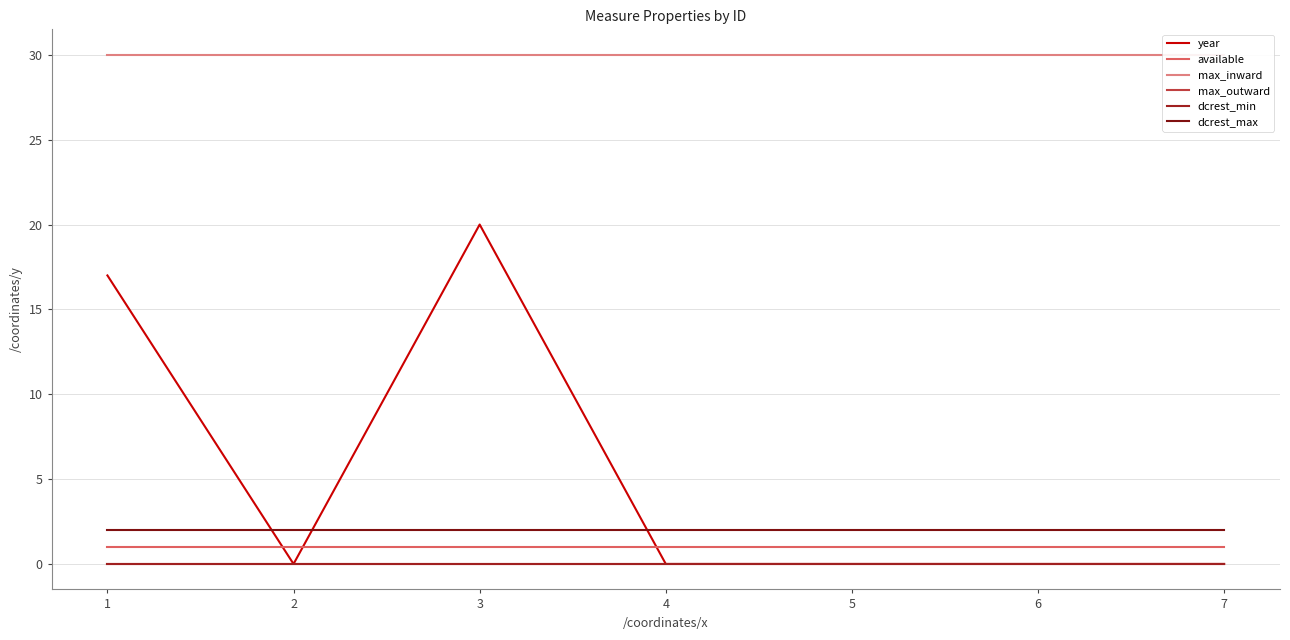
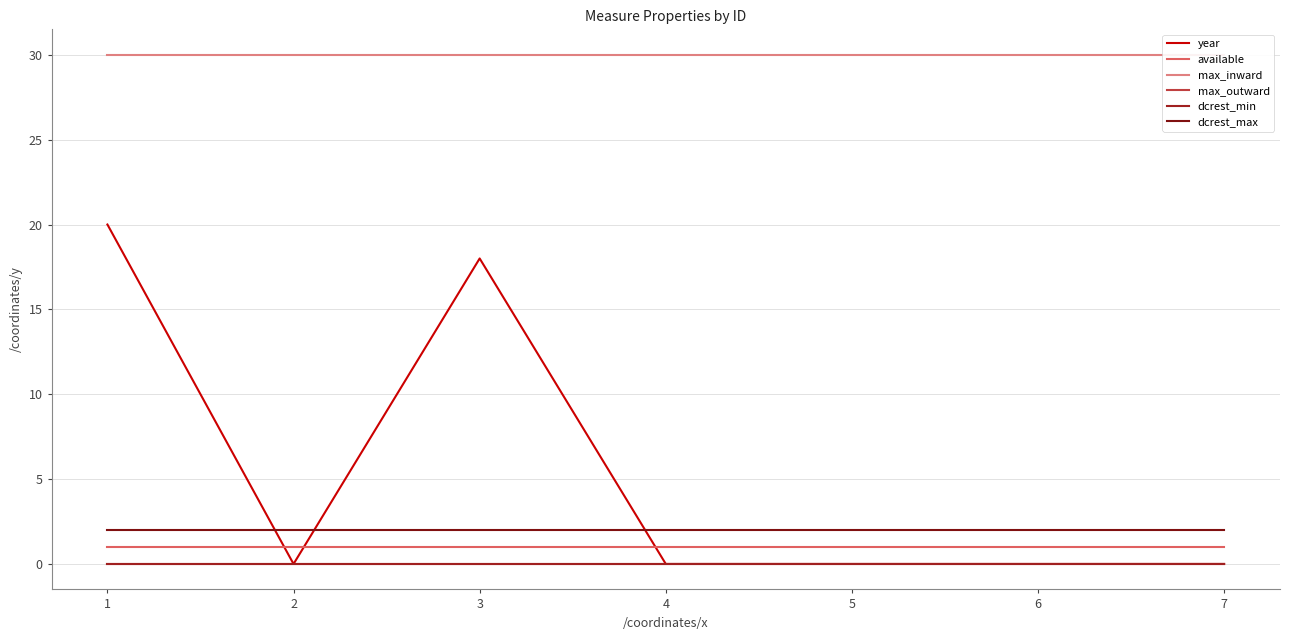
  {
    "year": {
-     "1": 17,
-     "3": 20
+     "1": 20,
+     "3": 18
    }
  }
